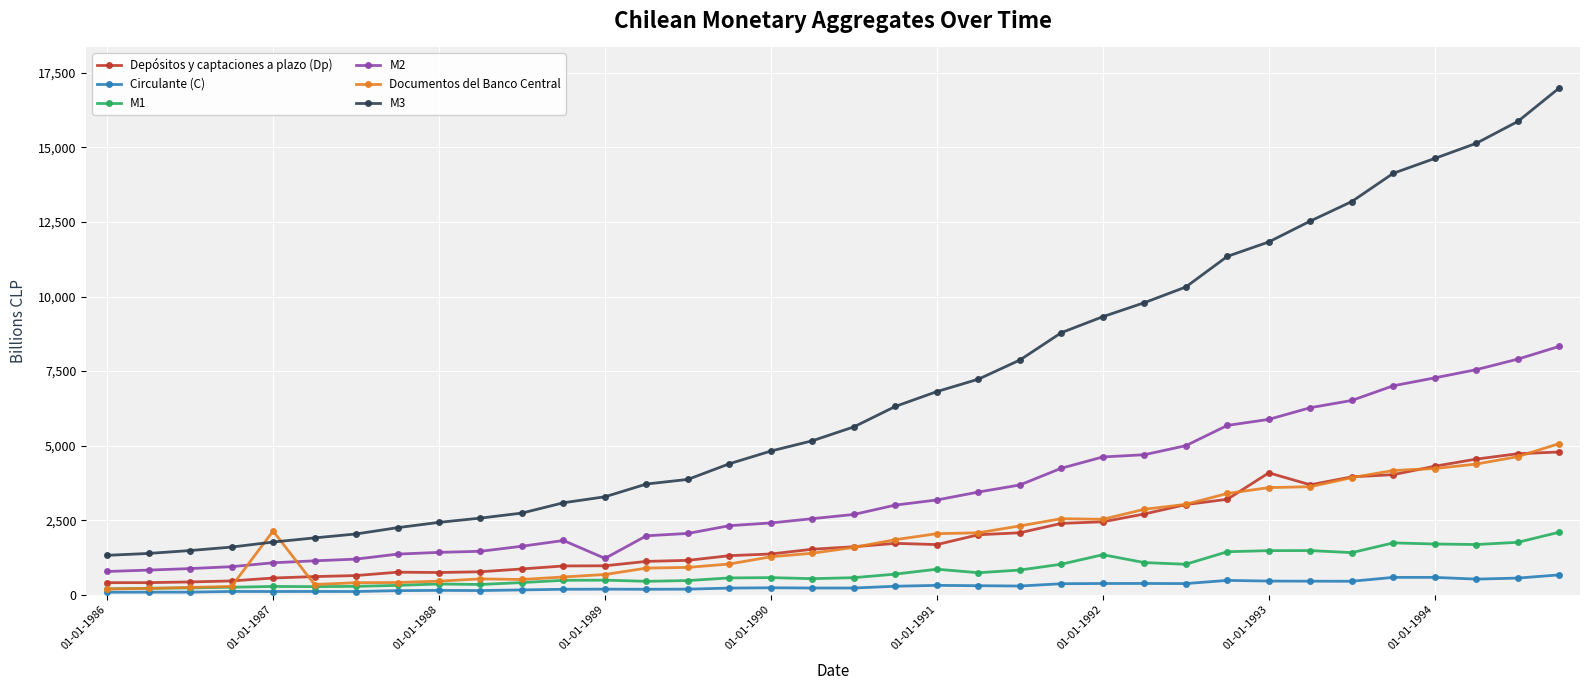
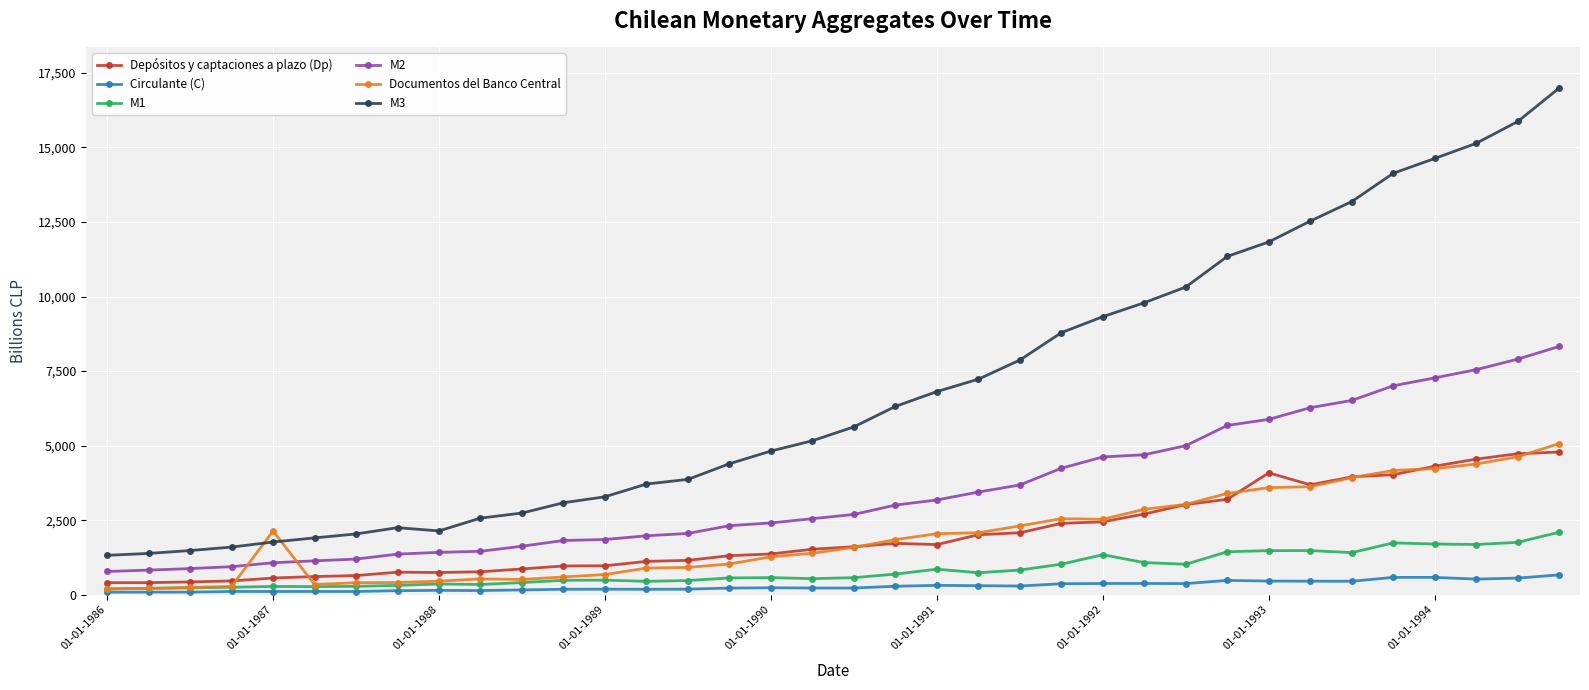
  {
    "Depósitos y captaciones a plazo (Dp)": {
      "01-01-1986": "400",
      "01-01-1987": "600",
      "01-01-1988": "700",
      "01-01-1989": "1,000",
      "01-01-1990": "1,400",
      "01-01-1991": "1,700",
      "01-01-1993": "4,100"
    },
    "Circulante (C)": {
      "01-01-1986": "100",
      "01-01-1987": "100",
      "01-01-1988": "100",
      "01-01-1989": "200",
      "01-01-1990": "200",
      "01-01-1991": "300",
      "01-01-1992": "400",
      "01-01-1993": "500",
      "01-01-1994": "600"
    },
    "M1": {
      "01-01-1987": "300",
      "01-01-1988": "400",
      "01-01-1989": "500",
      "01-01-1990": "600",
      "01-01-1991": "900",
      "01-01-1992": "1,300",
      "01-01-1993": "1,500",
      "01-01-1994": "1,700"
    },
    "M2": {
      "01-01-1986": "800",
      "01-01-1987": "1,100",
      "01-01-1988": "1,400",
-     "01-01-1989": "1,200",
+     "01-01-1989": "1,900",
      "01-01-1990": "2,400",
      "01-01-1991": "3,200",
      "01-01-1992": "4,600",
      "01-01-1993": "5,900",
      "01-01-1994": "7,300"
    },
    "Documentos del Banco Central": {
      "01-01-1987": "2,100",
      "01-01-1988": "500",
      "01-01-1989": "700",
      "01-01-1990": "1,300",
      "01-01-1991": "2,000",
      "01-01-1993": "3,600"
    },
    "M3": {
      "01-01-1986": "1,300",
      "01-01-1987": "1,800",
-     "01-01-1988": "2,400",
+     "01-01-1988": "2,100",
      "01-01-1989": "3,300",
      "01-01-1990": "4,800",
      "01-01-1991": "6,800",
      "01-01-1992": "9,300",
      "01-01-1993": "11,800",
      "01-01-1994": "14,600"
    }
  }
